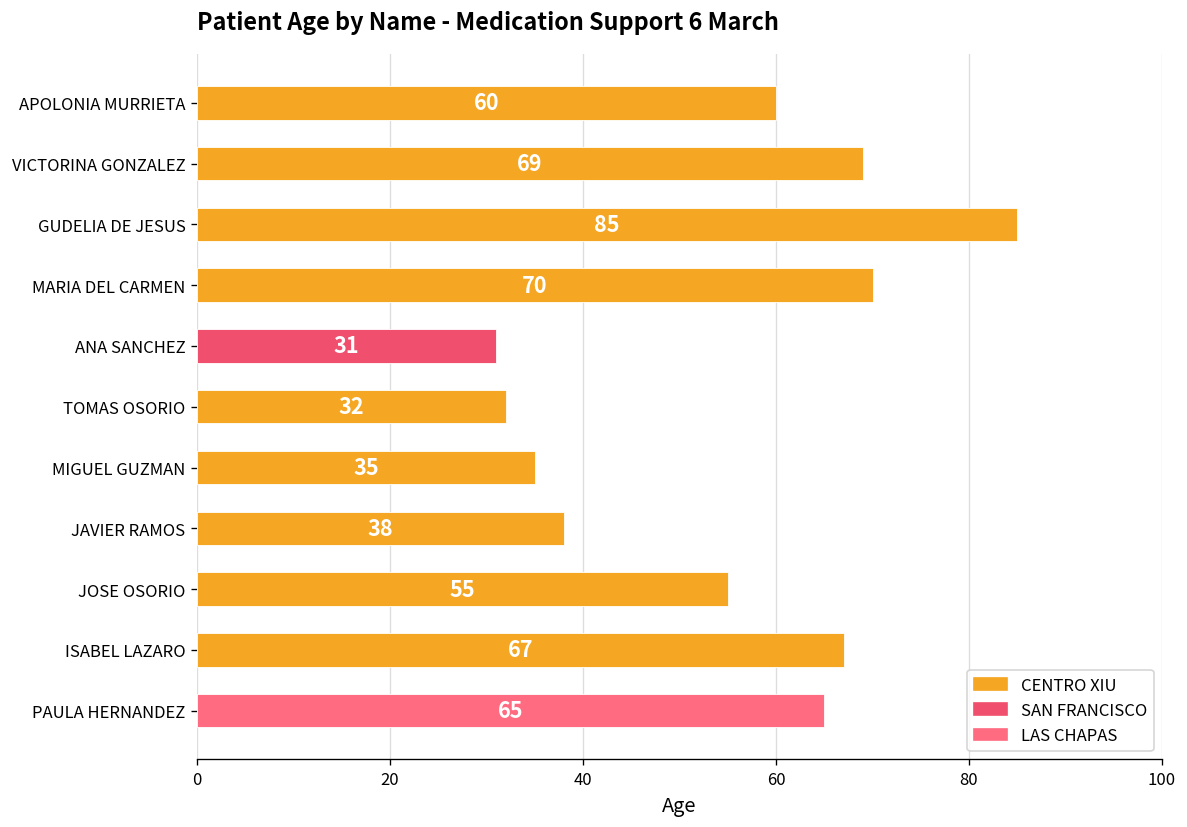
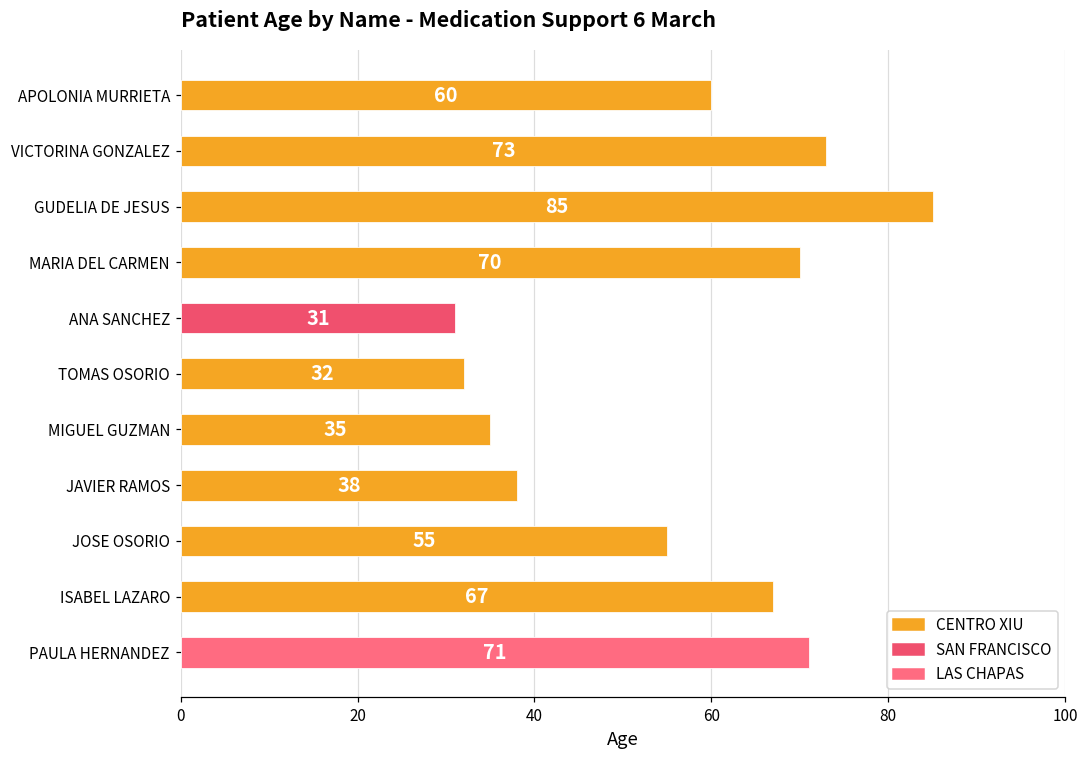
  {
    "APOLONIA MURRIETA": 60,
-   "VICTORINA GONZALEZ": 69,
+   "VICTORINA GONZALEZ": 73,
    "GUDELIA DE JESUS": 85,
    "MARIA DEL CARMEN": 70,
    "ANA SANCHEZ": 31,
    "TOMAS OSORIO": 32,
    "MIGUEL GUZMAN": 35,
    "JAVIER RAMOS": 38,
    "JOSE OSORIO": 55,
    "ISABEL LAZARO": 67,
-   "PAULA HERNANDEZ": 65
+   "PAULA HERNANDEZ": 71
  }
